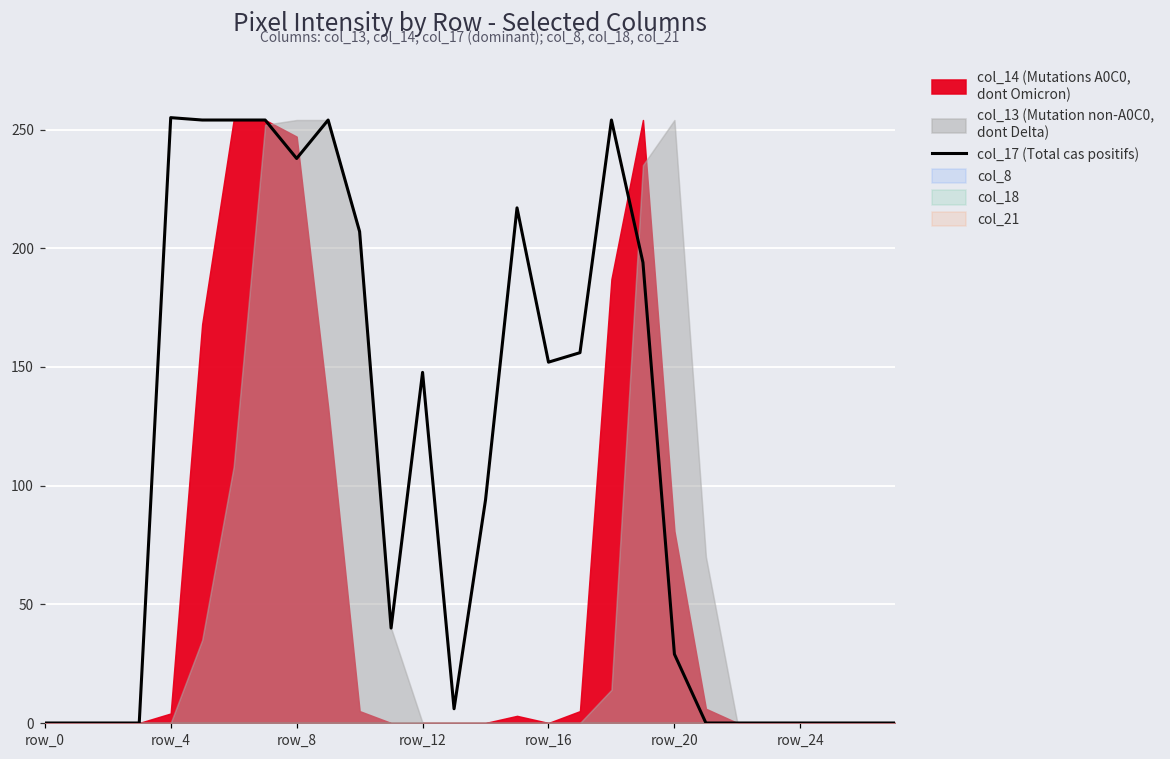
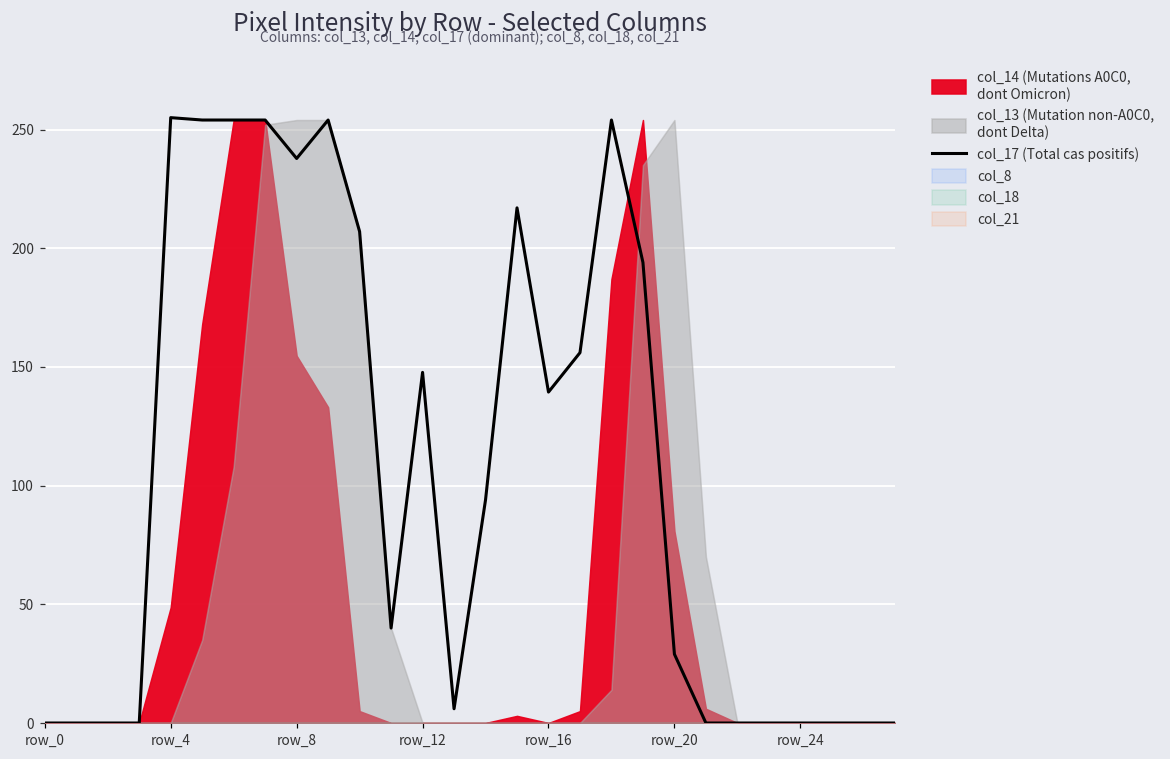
  {
    "col_14 (Mutations A0C0, dont Omicron)": {
-     "row_4": 4,
-     "row_8": 247,
+     "row_4": 49,
+     "row_8": 155,
      "row_20": 81
    },
    "col_17 (Total cas positifs)": {
      "row_4": 255,
      "row_8": 238,
      "row_12": 148,
-     "row_16": 152,
+     "row_16": 139,
      "row_20": 29
    }
  }
